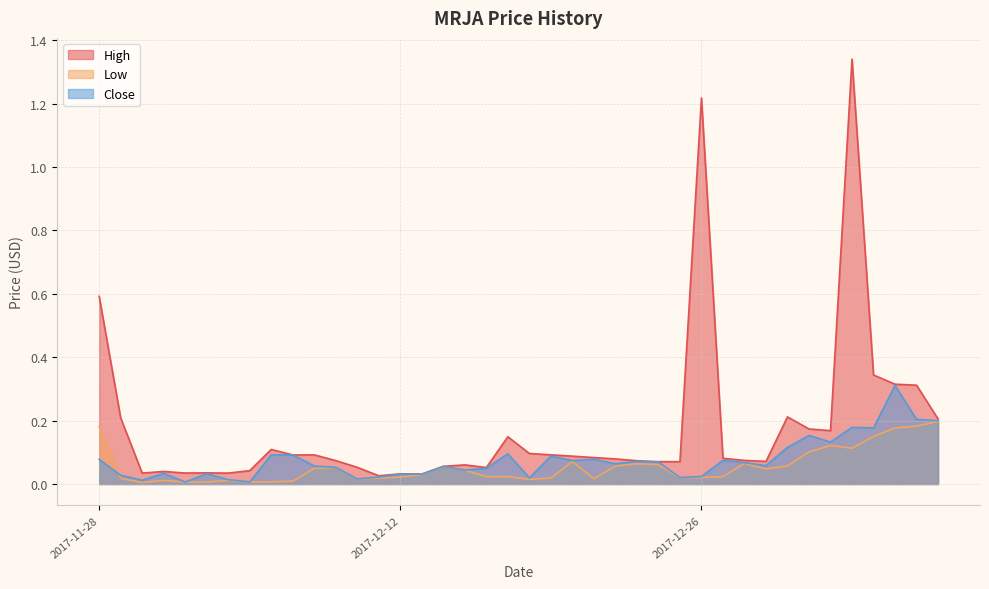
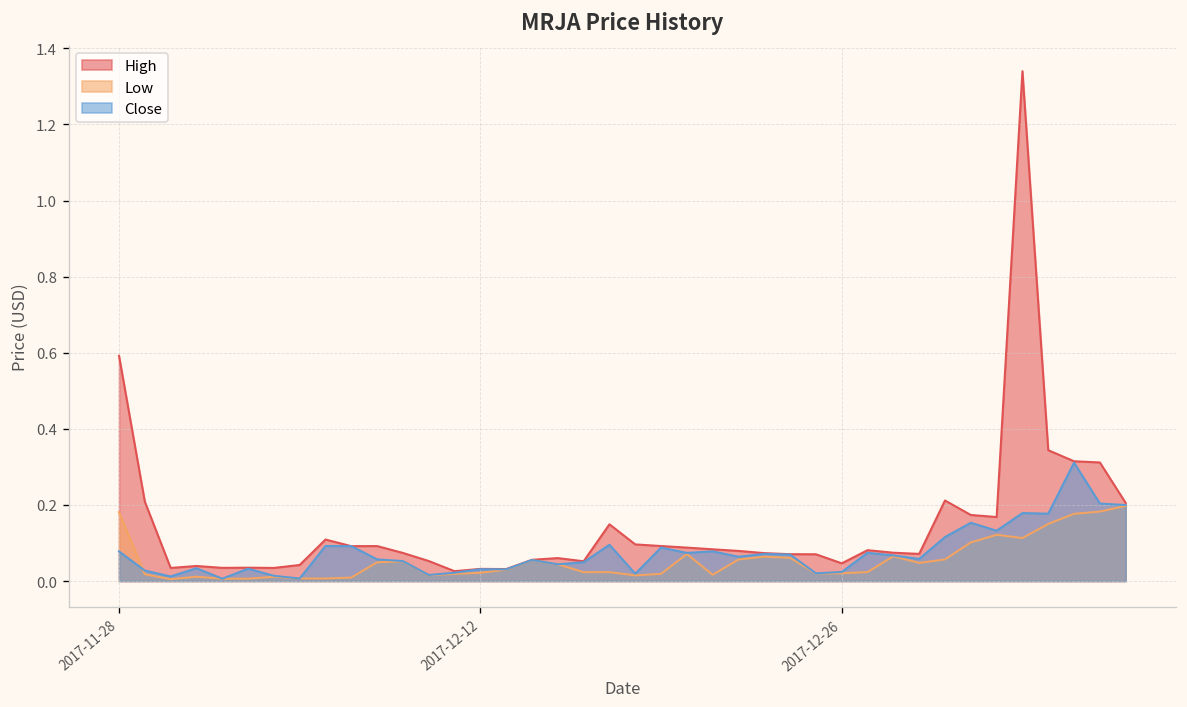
  {
    "High": {
      "2017-11-28": 0.59,
-     "2017-12-26": 1.22
+     "2017-12-26": 0.05
    },
    "Low": {
      "2017-11-28": 0.18,
      "2017-12-12": 0.02
    },
    "Close": {
      "2017-11-28": 0.08
    }
  }
